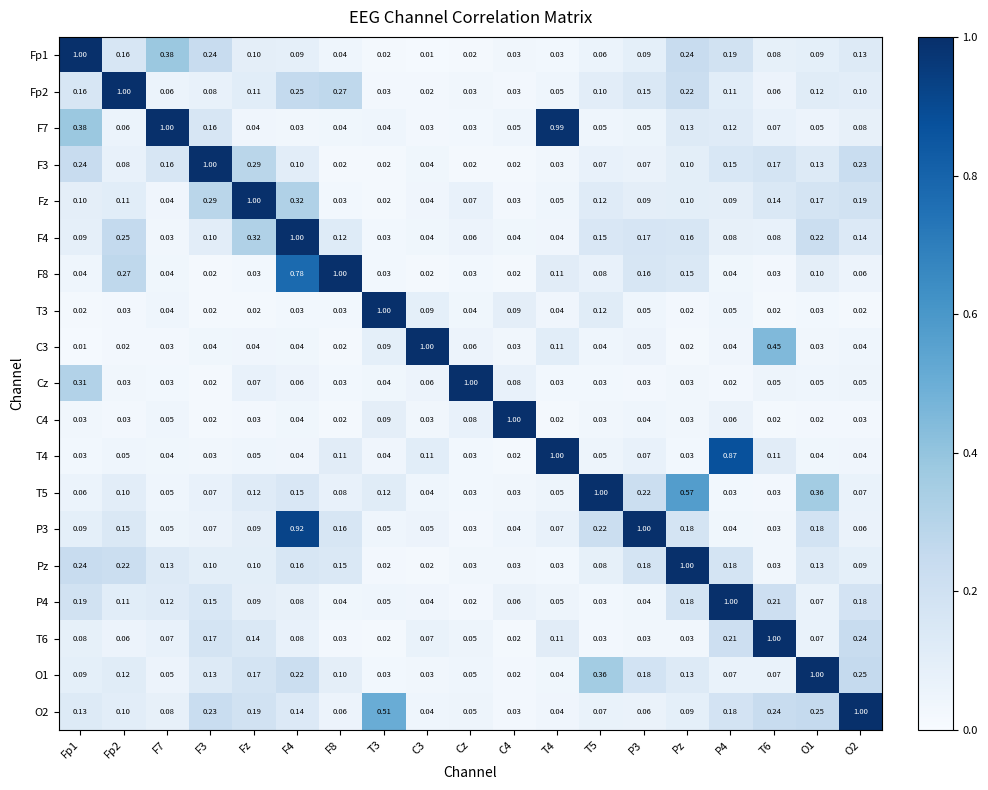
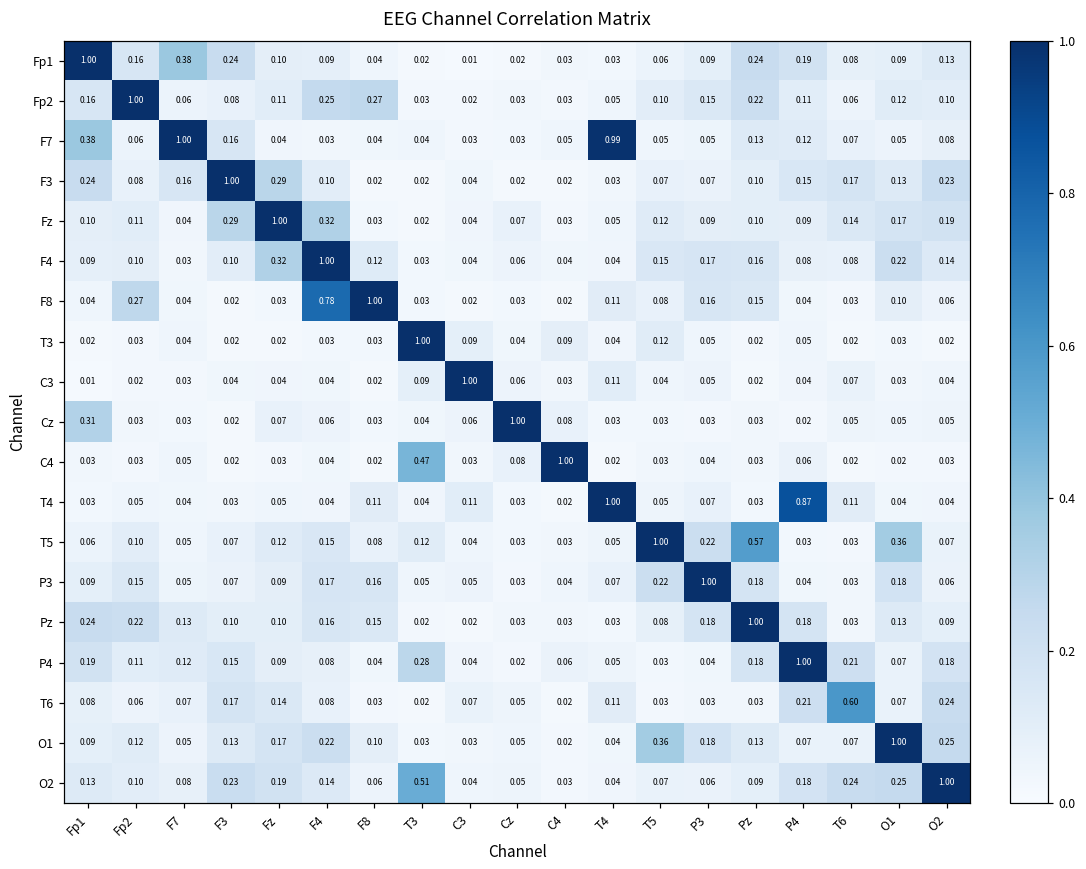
  {
    "F4": {
      "Fp1": 0.09,
-     "Fp2": 0.25,
+     "Fp2": 0.10,
      "F7": 0.03,
      "F3": 0.10,
      "Fz": 0.32,
      "F4": 1.00,
      "F8": 0.12,
      "T3": 0.03,
      "C3": 0.04,
      "Cz": 0.06,
      "C4": 0.04,
      "T4": 0.04,
      "T5": 0.15,
      "P3": 0.17,
      "Pz": 0.16,
      "P4": 0.08,
      "T6": 0.08,
      "O1": 0.22,
      "O2": 0.14
    },
    "C3": {
      "Fp1": 0.01,
      "Fp2": 0.02,
      "F7": 0.03,
      "F3": 0.04,
      "Fz": 0.04,
      "F4": 0.04,
      "F8": 0.02,
      "T3": 0.09,
      "C3": 1.00,
      "Cz": 0.06,
      "C4": 0.03,
      "T4": 0.11,
      "T5": 0.04,
      "P3": 0.05,
      "Pz": 0.02,
      "P4": 0.04,
-     "T6": 0.45,
+     "T6": 0.07,
      "O1": 0.03,
      "O2": 0.04
    },
    "C4": {
      "Fp1": 0.03,
      "Fp2": 0.03,
      "F7": 0.05,
      "F3": 0.02,
      "Fz": 0.03,
      "F4": 0.04,
      "F8": 0.02,
-     "T3": 0.09,
+     "T3": 0.47,
      "C3": 0.03,
      "Cz": 0.08,
      "C4": 1.00,
      "T4": 0.02,
      "T5": 0.03,
      "P3": 0.04,
      "Pz": 0.03,
      "P4": 0.06,
      "T6": 0.02,
      "O1": 0.02,
      "O2": 0.03
    },
    "P3": {
      "Fp1": 0.09,
      "Fp2": 0.15,
      "F7": 0.05,
      "F3": 0.07,
      "Fz": 0.09,
-     "F4": 0.92,
+     "F4": 0.17,
      "F8": 0.16,
      "T3": 0.05,
      "C3": 0.05,
      "Cz": 0.03,
      "C4": 0.04,
      "T4": 0.07,
      "T5": 0.22,
      "P3": 1.00,
      "Pz": 0.18,
      "P4": 0.04,
      "T6": 0.03,
      "O1": 0.18,
      "O2": 0.06
    },
    "P4": {
      "Fp1": 0.19,
      "Fp2": 0.11,
      "F7": 0.12,
      "F3": 0.15,
      "Fz": 0.09,
      "F4": 0.08,
      "F8": 0.04,
-     "T3": 0.05,
+     "T3": 0.28,
      "C3": 0.04,
      "Cz": 0.02,
      "C4": 0.06,
      "T4": 0.05,
      "T5": 0.03,
      "P3": 0.04,
      "Pz": 0.18,
      "P4": 1.00,
      "T6": 0.21,
      "O1": 0.07,
      "O2": 0.18
    },
    "T6": {
      "Fp1": 0.08,
      "Fp2": 0.06,
      "F7": 0.07,
      "F3": 0.17,
      "Fz": 0.14,
      "F4": 0.08,
      "F8": 0.03,
      "T3": 0.02,
      "C3": 0.07,
      "Cz": 0.05,
      "C4": 0.02,
      "T4": 0.11,
      "T5": 0.03,
      "P3": 0.03,
      "Pz": 0.03,
      "P4": 0.21,
-     "T6": 1.00,
+     "T6": 0.60,
      "O1": 0.07,
      "O2": 0.24
    }
  }
